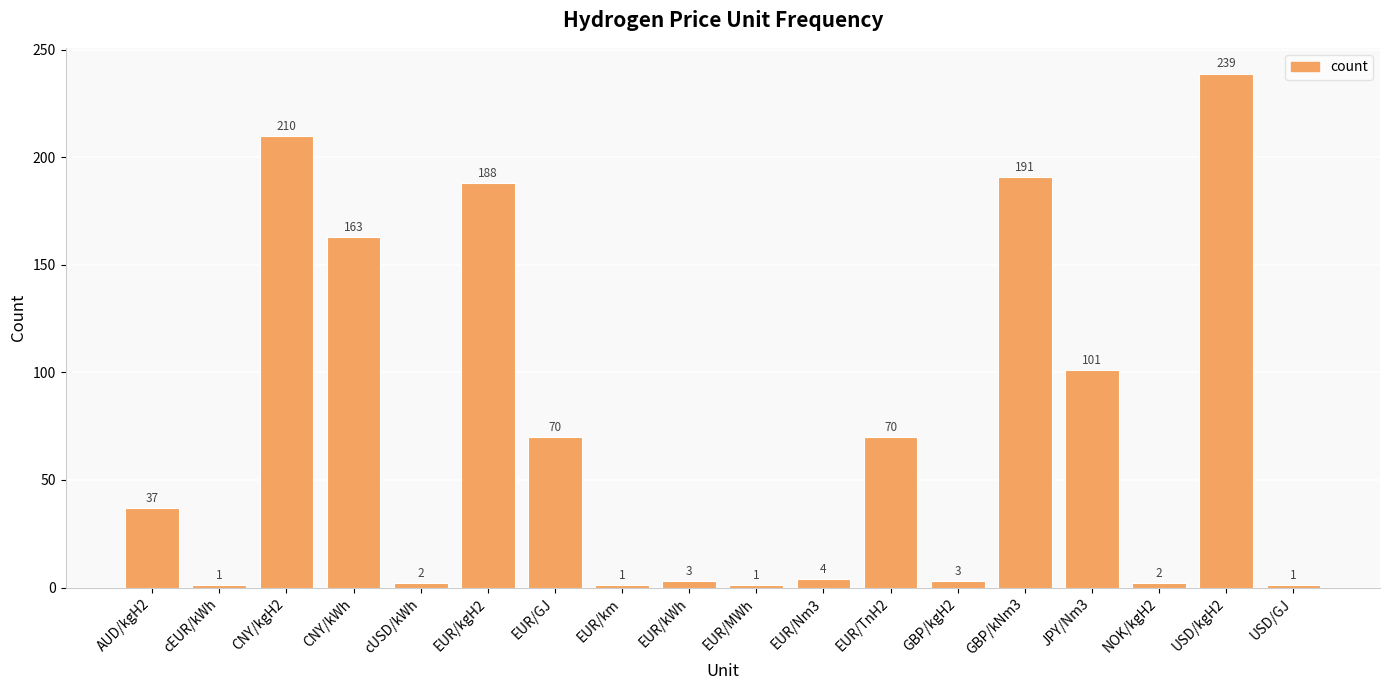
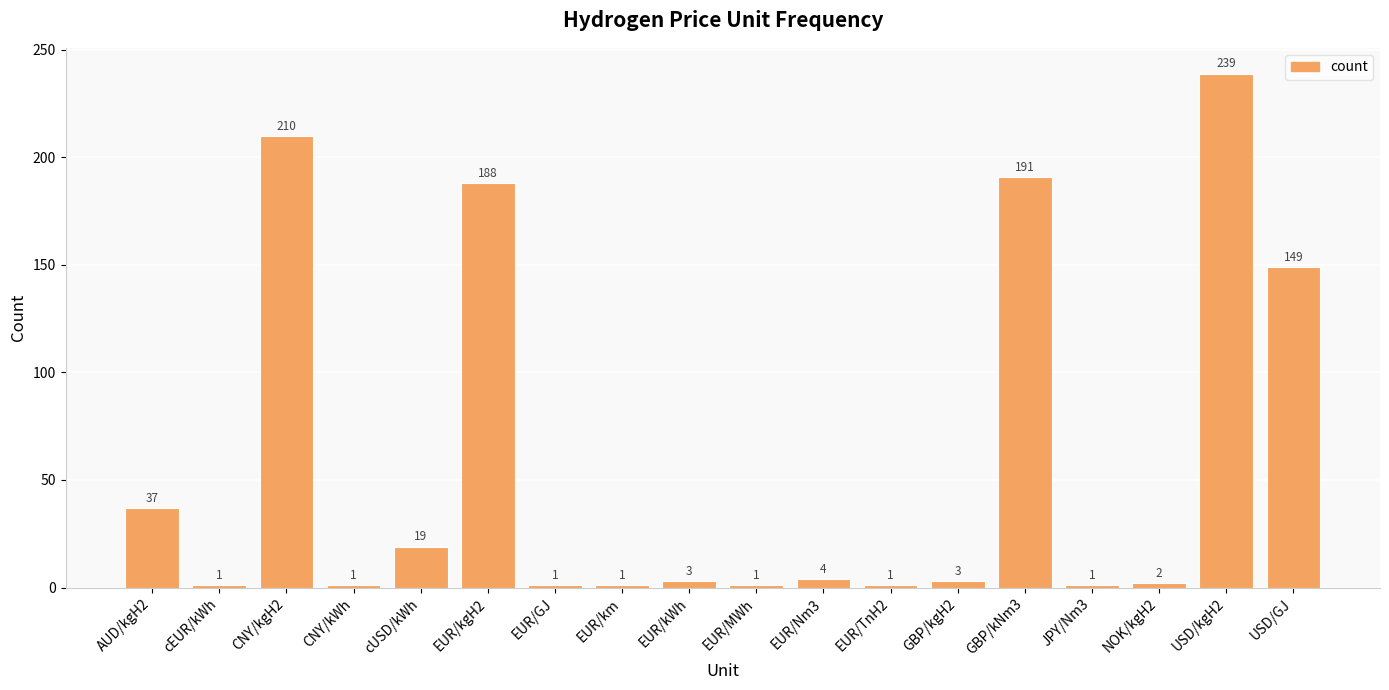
  {
    "AUD/kgH2": 37,
    "cEUR/kWh": 1,
    "CNY/kgH2": 210,
-   "CNY/kWh": 163,
-   "cUSD/kWh": 2,
+   "CNY/kWh": 1,
+   "cUSD/kWh": 19,
    "EUR/kgH2": 188,
-   "EUR/GJ": 70,
+   "EUR/GJ": 1,
    "EUR/km": 1,
    "EUR/kWh": 3,
    "EUR/MWh": 1,
    "EUR/Nm3": 4,
-   "EUR/TnH2": 70,
+   "EUR/TnH2": 1,
    "GBP/kgH2": 3,
    "GBP/kNm3": 191,
-   "JPY/Nm3": 101,
+   "JPY/Nm3": 1,
    "NOK/kgH2": 2,
    "USD/kgH2": 239,
-   "USD/GJ": 1
+   "USD/GJ": 149
  }
